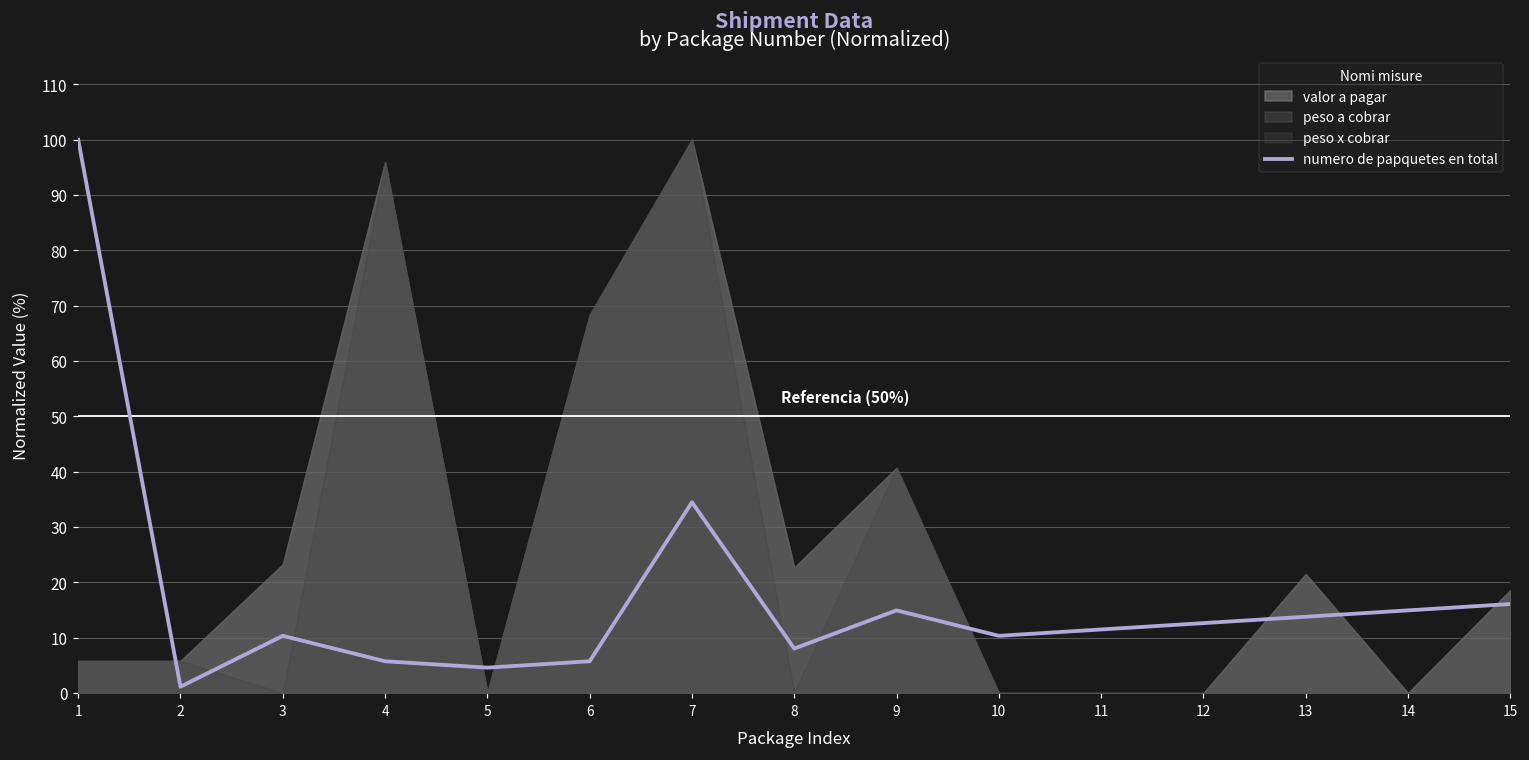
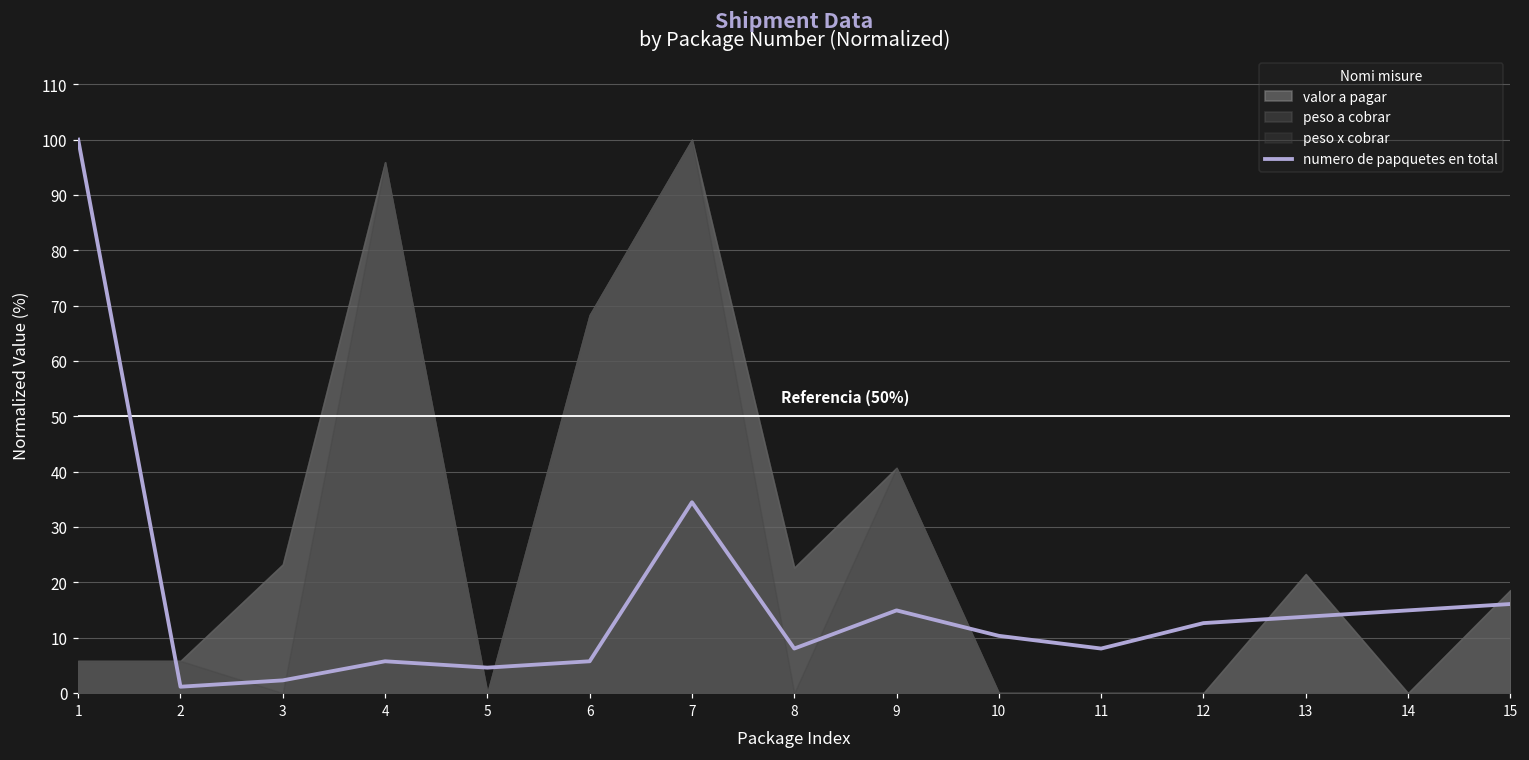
  {
    "numero de papquetes en total": {
      "1": 100,
      "2": 1,
-     "3": 10,
+     "3": 2,
      "4": 6,
      "5": 5,
      "6": 6,
      "7": 34,
      "8": 8,
      "9": 15,
      "10": 10,
-     "11": 11,
+     "11": 8,
      "12": 13,
      "13": 14,
      "14": 15,
      "15": 16
    }
  }
